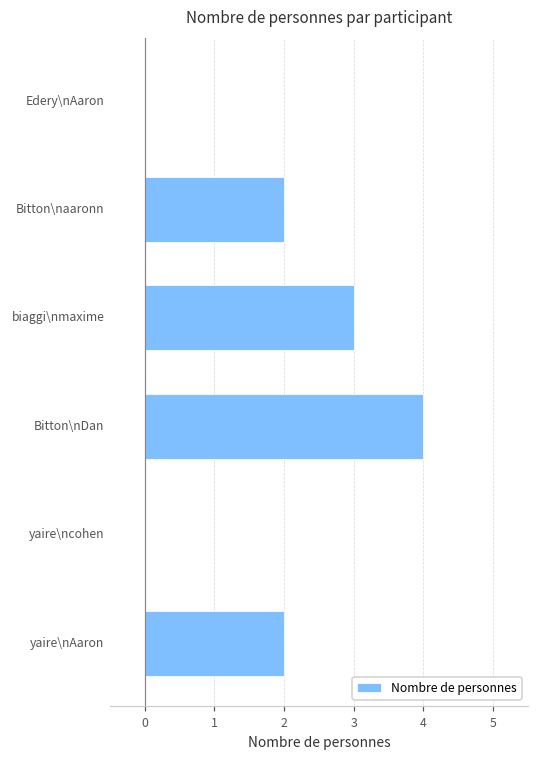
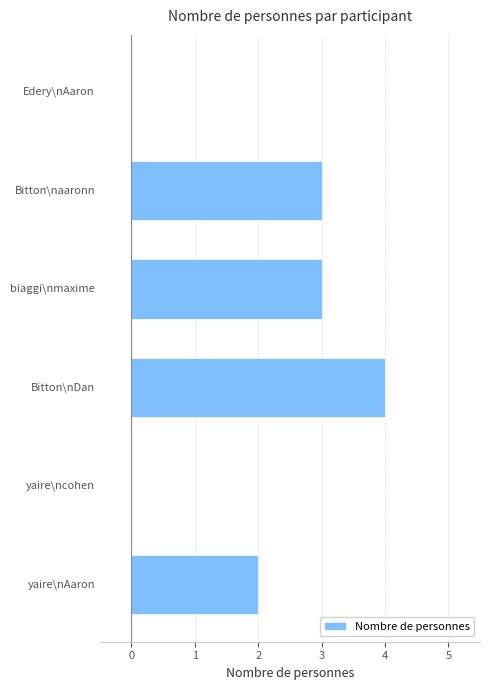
  {
    "Edery\\nAaron": 0,
-   "Bitton\\naaronn": 2,
+   "Bitton\\naaronn": 3,
    "biaggi\\nmaxime": 3,
    "Bitton\\nDan": 4,
    "yaire\\ncohen": 0,
    "yaire\\nAaron": 2
  }
